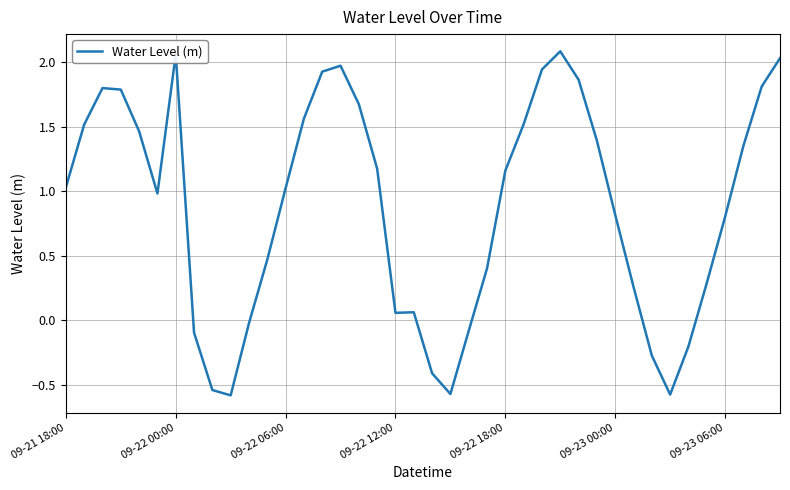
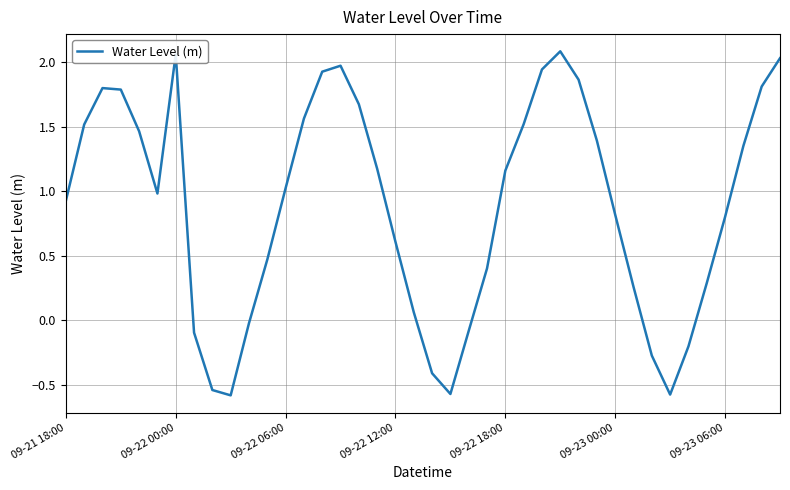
  {
-   "09-21 18:00": 1.03,
+   "09-21 18:00": 0.93,
    "09-22 06:00": 1.02,
-   "09-22 12:00": 0.06,
+   "09-22 12:00": 0.61,
    "09-22 18:00": 1.16,
    "09-23 00:00": 0.82,
    "09-23 06:00": 0.80
  }
